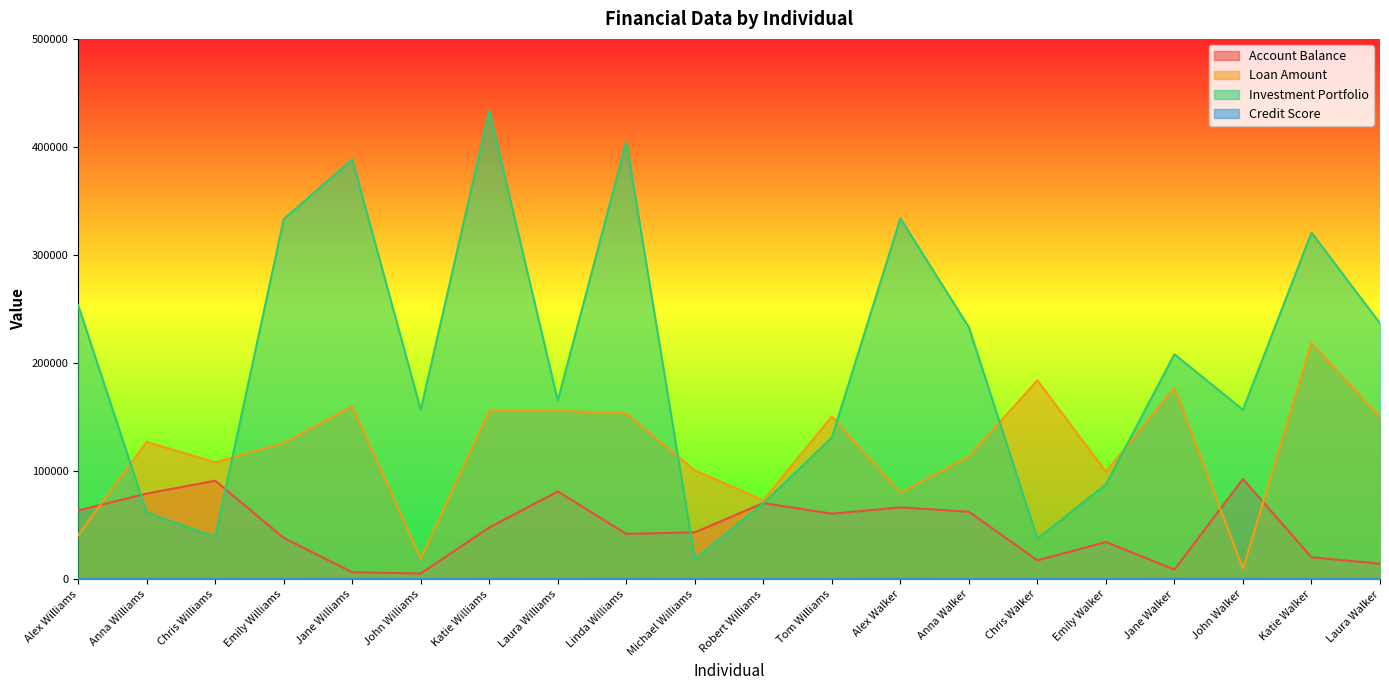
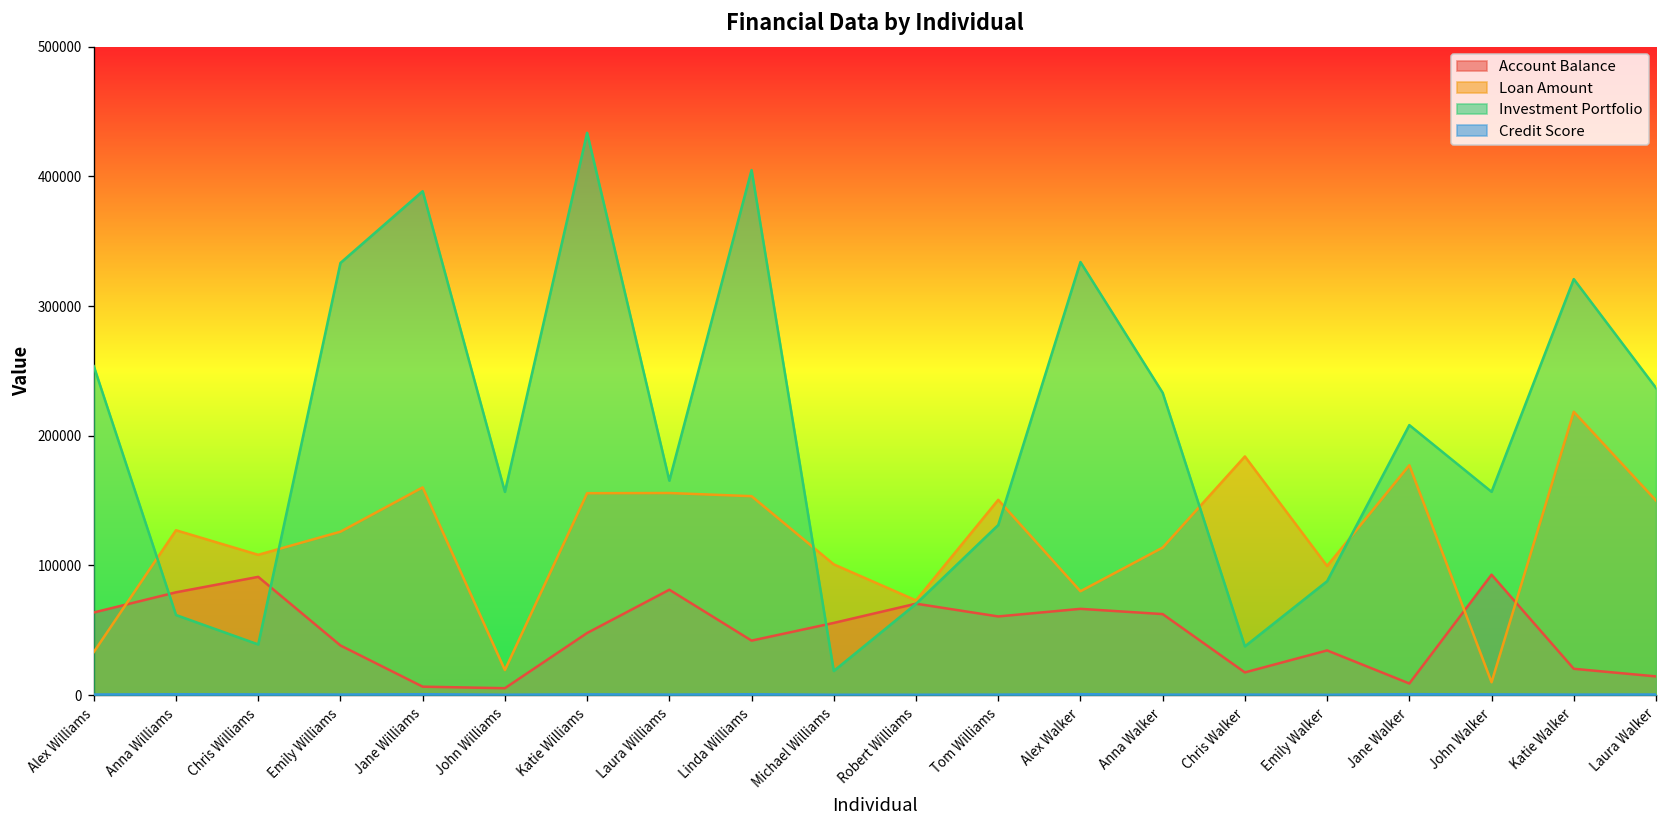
  {
    "Account Balance": {
      "Alex Williams": 64000,
      "Anna Williams": 79000,
      "Chris Williams": 91000,
      "Emily Williams": 38000,
      "Jane Williams": 7000,
      "John Williams": 5000,
      "Katie Williams": 48000,
      "Laura Williams": 81000,
      "Linda Williams": 42000,
-     "Michael Williams": 43000,
+     "Michael Williams": 56000,
      "Tom Williams": 61000,
      "Alex Walker": 67000,
      "Anna Walker": 63000,
      "Chris Walker": 18000,
      "Emily Walker": 34000,
      "Jane Walker": 9000,
      "John Walker": 93000,
      "Katie Walker": 20000,
      "Laura Walker": 14000
    },
    "Loan Amount": {
-     "Alex Williams": 41000,
+     "Alex Williams": 33000,
      "Anna Williams": 127000,
      "Chris Williams": 108000,
      "Emily Williams": 126000,
      "Jane Williams": 160000,
      "John Williams": 19000,
      "Katie Williams": 156000,
      "Laura Williams": 156000,
      "Linda Williams": 153000,
      "Michael Williams": 101000,
      "Robert Williams": 73000,
      "Tom Williams": 151000,
      "Alex Walker": 80000,
      "Anna Walker": 114000,
      "Chris Walker": 184000,
      "Emily Walker": 100000,
      "Jane Walker": 177000,
      "John Walker": 10000,
      "Katie Walker": 219000,
      "Laura Walker": 150000
    },
    "Investment Portfolio": {
      "Alex Williams": 254000,
      "Anna Williams": 62000,
      "Chris Williams": 39000,
      "Emily Williams": 333000,
      "Jane Williams": 389000,
      "John Williams": 157000,
      "Katie Williams": 434000,
      "Laura Williams": 165000,
      "Linda Williams": 405000,
      "Michael Williams": 19000,
      "Tom Williams": 131000,
      "Alex Walker": 334000,
      "Anna Walker": 233000,
      "Chris Walker": 38000,
      "Emily Walker": 88000,
      "Jane Walker": 208000,
      "John Walker": 157000,
      "Katie Walker": 321000,
      "Laura Walker": 237000
    },
    "Credit Score": {
      "Alex Williams": 1000,
      "Anna Williams": 1000,
      "Chris Williams": 1000,
      "Emily Williams": 0,
      "Jane Williams": 1000,
      "John Williams": 0,
      "Katie Williams": 1000,
      "Laura Williams": 0,
      "Linda Williams": 1000,
      "Michael Williams": 0,
      "Robert Williams": 0,
      "Tom Williams": 0,
      "Alex Walker": 1000,
      "Anna Walker": 0,
      "Chris Walker": 0,
      "Emily Walker": 0,
      "Jane Walker": 1000,
      "John Walker": 1000,
      "Katie Walker": 0,
      "Laura Walker": 1000
    }
  }
